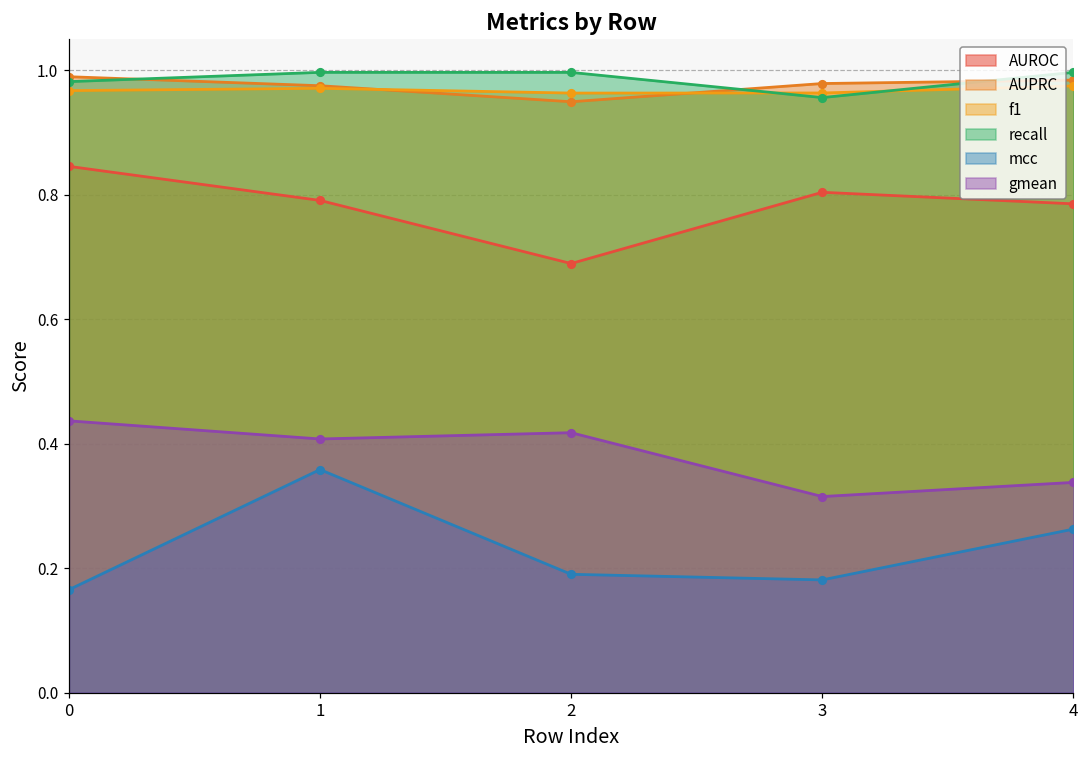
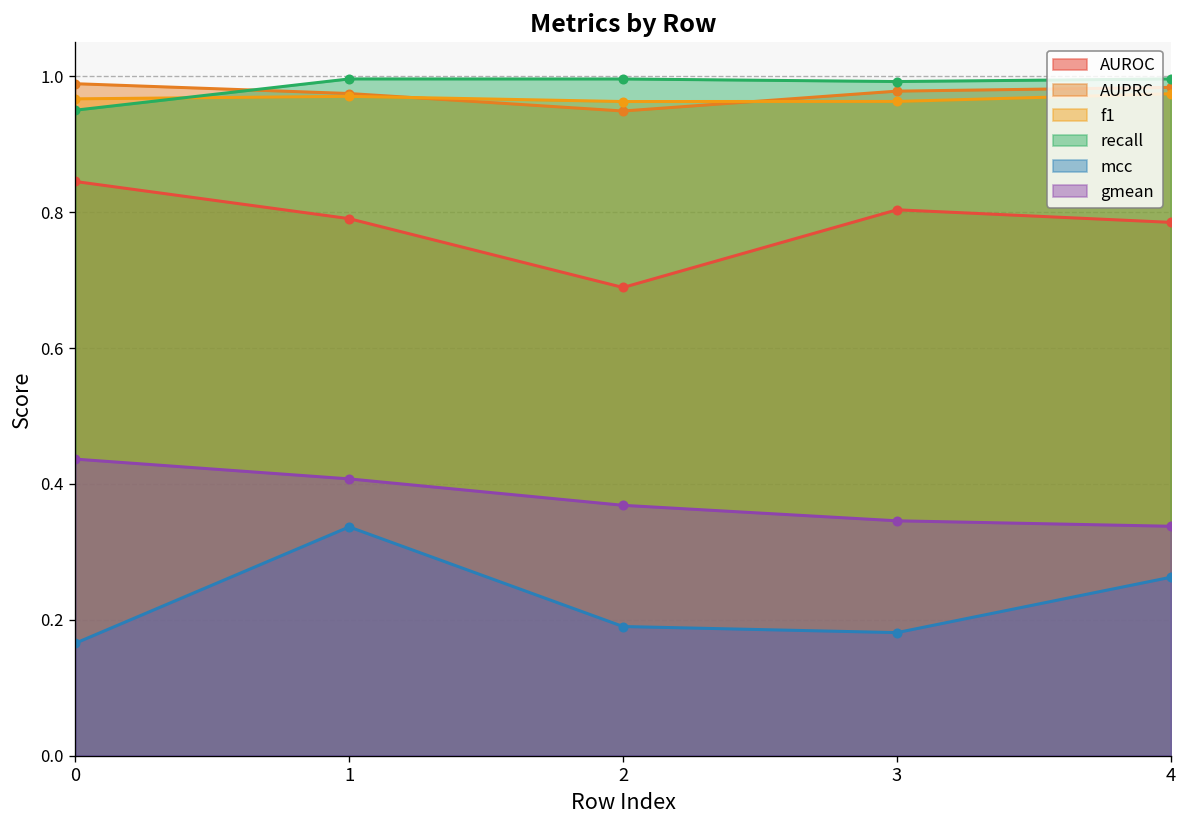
  {
    "recall": {
-     "0": 0.98,
+     "0": 0.95,
      "1": 1.00,
      "2": 1.00,
-     "3": 0.96,
+     "3": 0.99,
      "4": 1.00
    },
    "mcc": {
      "0": 0.17,
-     "1": 0.36,
+     "1": 0.34,
      "2": 0.19,
      "3": 0.18,
      "4": 0.26
    },
    "gmean": {
      "0": 0.44,
      "1": 0.41,
-     "2": 0.42,
-     "3": 0.32,
+     "2": 0.37,
+     "3": 0.35,
      "4": 0.34
    }
  }
